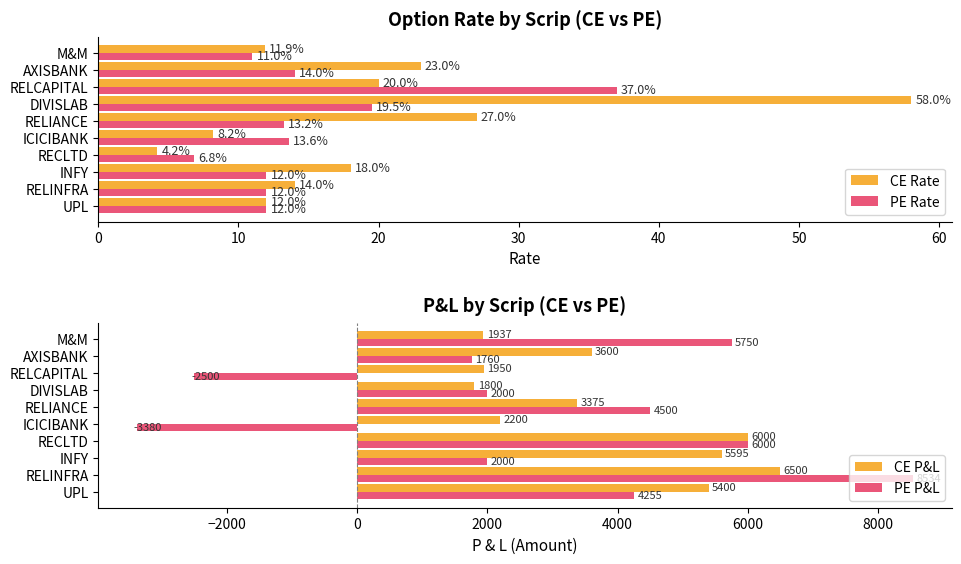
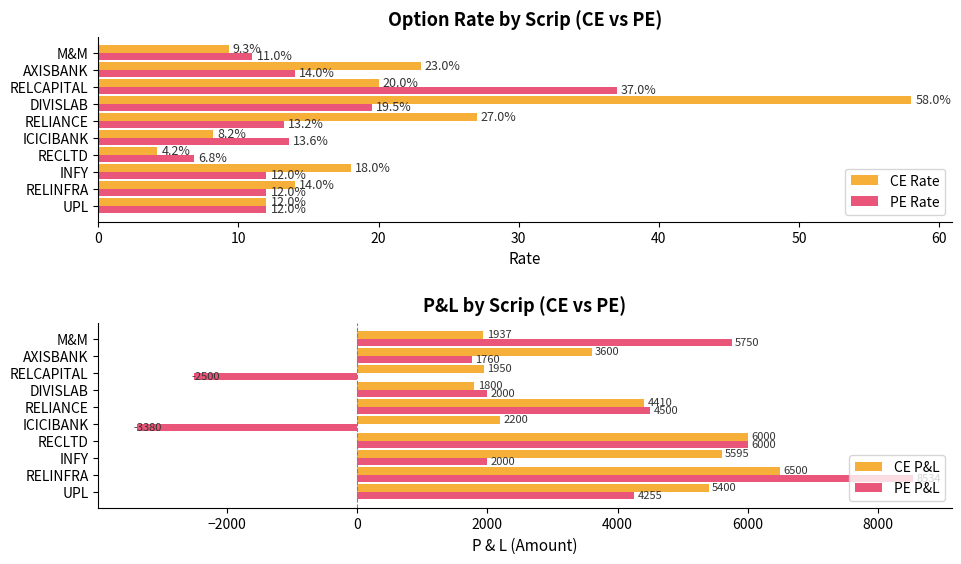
  {
    "Option Rate by Scrip (CE vs PE)": {
      "CE Rate": {
-       "M&M": "11.9%",
+       "M&M": "9.3%",
        "AXISBANK": "23.0%",
        "RELCAPITAL": "20.0%",
        "DIVISLAB": "58.0%",
        "RELIANCE": "27.0%",
        "ICICIBANK": "8.2%",
        "RECLTD": "4.2%",
        "INFY": "18.0%",
        "RELINFRA": "14.0%"
      },
      "PE Rate": {
        "M&M": "11.0%",
        "AXISBANK": "14.0%",
        "RELCAPITAL": "37.0%",
        "DIVISLAB": "19.5%",
        "RELIANCE": "13.2%",
        "ICICIBANK": "13.6%",
        "RECLTD": "6.8%",
        "INFY": "12.0%"
      }
    },
    "P&L by Scrip (CE vs PE)": {
      "CE P&L": {
        "M&M": "1937",
        "AXISBANK": "3600",
        "RELCAPITAL": "1950",
        "DIVISLAB": "1800",
-       "RELIANCE": "3375",
+       "RELIANCE": "4410",
        "ICICIBANK": "2200",
        "INFY": "5595",
        "RELINFRA": "6500",
        "UPL": "5400"
      },
      "PE P&L": {
        "M&M": "5750",
        "AXISBANK": "1760",
        "RELCAPITAL": "-2500",
        "DIVISLAB": "2000",
        "ICICIBANK": "-3380",
        "INFY": "2000",
        "UPL": "4255"
      }
    }
  }
